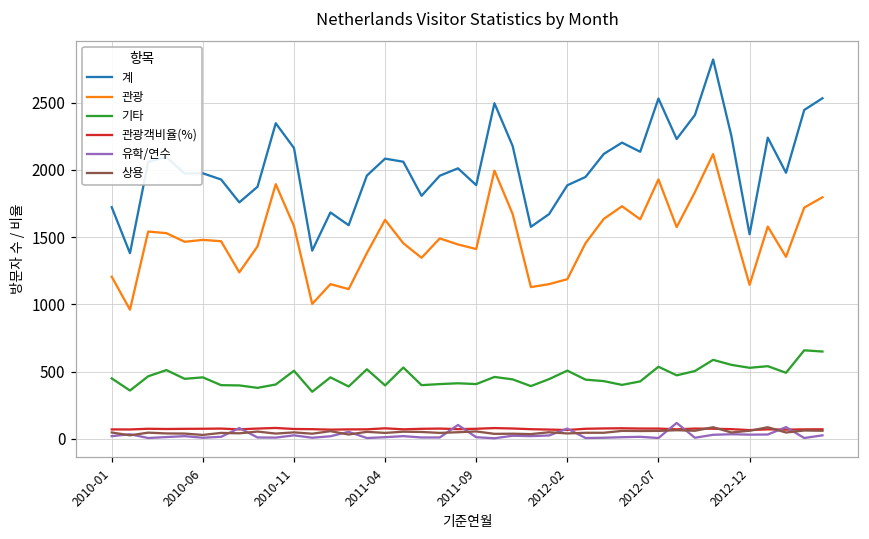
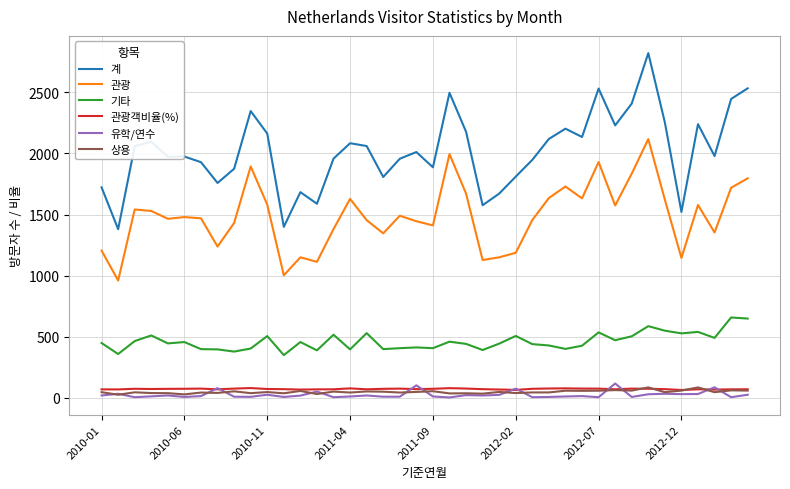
  {
    "계": {
      "2010-01": 1720,
      "2010-06": 1970,
      "2010-11": 2160,
      "2011-04": 2080,
      "2011-09": 1890,
-     "2012-02": 1890,
+     "2012-02": 1810,
      "2012-07": 2530,
      "2012-12": 1520
    },
    "관광": {
      "2010-01": 1210,
      "2010-06": 1480,
      "2010-11": 1580,
      "2011-04": 1630,
      "2011-09": 1410,
      "2012-02": 1190,
      "2012-07": 1930,
      "2012-12": 1150
    },
    "기타": {
      "2010-01": 450,
      "2010-06": 460,
      "2010-11": 510,
      "2011-04": 400,
      "2011-09": 410,
      "2012-02": 510,
      "2012-07": 540,
      "2012-12": 530
    },
    "관광객비율(%)": {
      "2010-01": 70,
      "2010-06": 70,
      "2010-11": 70,
      "2011-04": 80
    },
    "유학/연수": {
      "2010-01": 20,
      "2010-06": 10,
      "2010-11": 30,
      "2011-04": 10,
      "2011-09": 10,
      "2012-07": 10,
      "2012-12": 30
    },
    "상용": {
      "2010-01": 50,
      "2010-06": 30,
      "2010-11": 50,
      "2011-04": 40,
      "2012-02": 40
    }
  }
